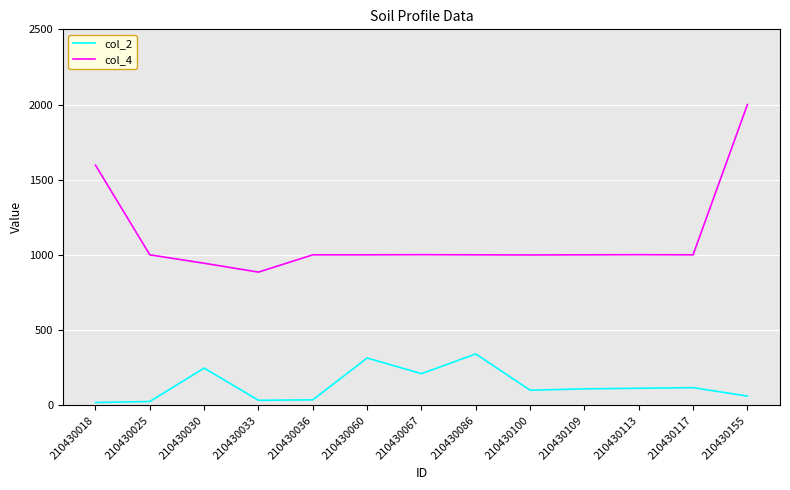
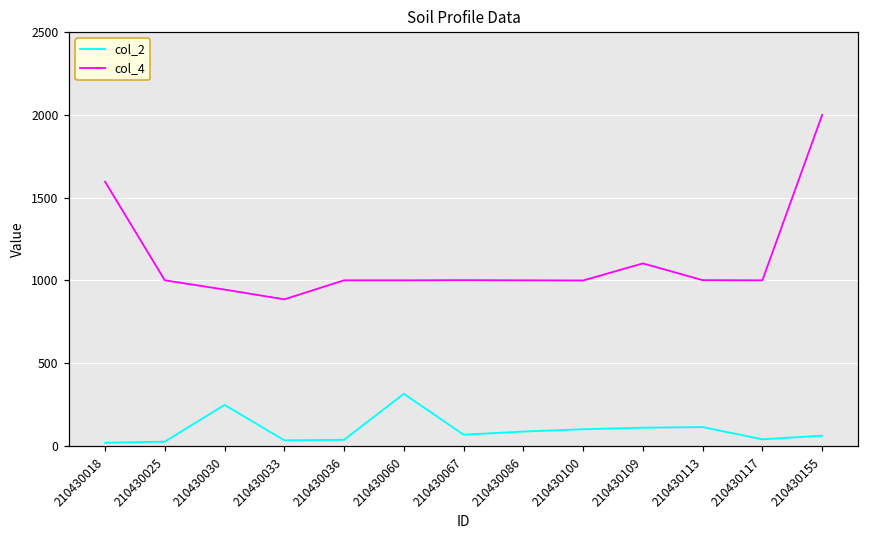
  {
    "col_2": {
      "210430018": 20,
      "210430025": 30,
      "210430030": 250,
      "210430033": 30,
      "210430036": 40,
      "210430060": 320,
-     "210430067": 210,
-     "210430086": 340,
+     "210430067": 70,
+     "210430086": 90,
      "210430100": 100,
      "210430109": 110,
      "210430113": 110,
-     "210430117": 120,
+     "210430117": 40,
      "210430155": 60
    },
    "col_4": {
      "210430018": 1600,
      "210430025": 1000,
      "210430030": 950,
      "210430033": 890,
      "210430036": 1000,
      "210430060": 1000,
      "210430067": 1000,
      "210430086": 1000,
      "210430100": 1000,
-     "210430109": 1000,
+     "210430109": 1100,
      "210430113": 1000,
      "210430117": 1000,
      "210430155": 2000
    }
  }
